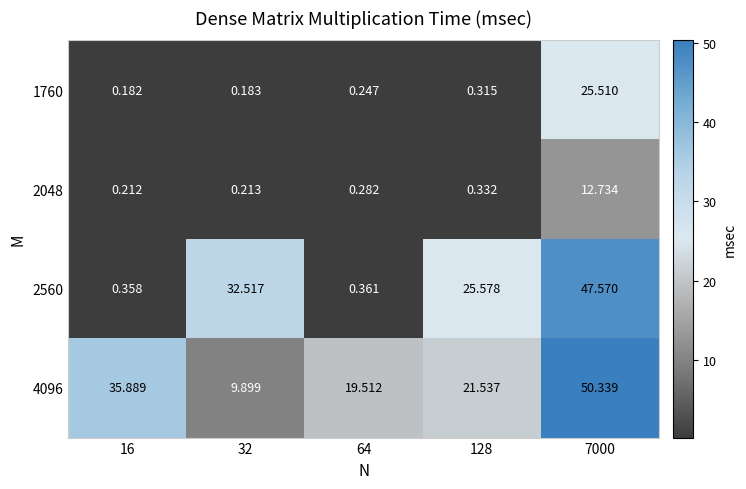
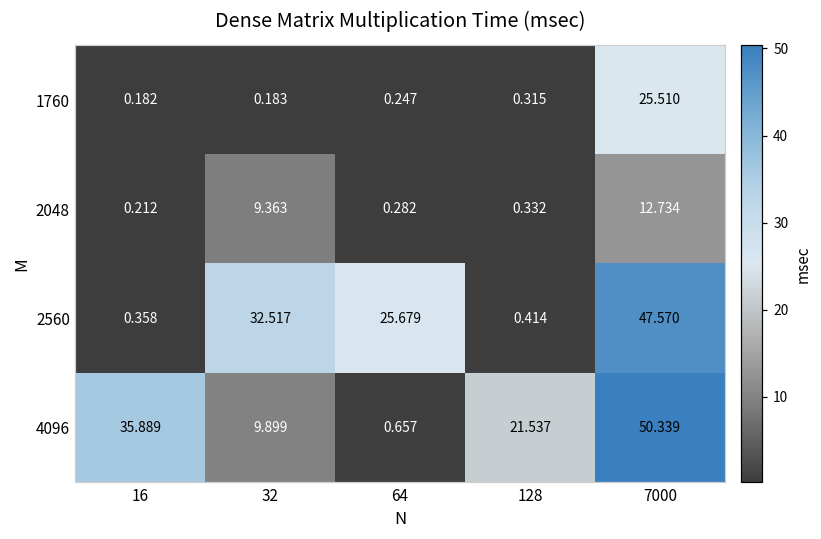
  {
    "1760": {
      "16": 0.182,
      "32": 0.183,
      "64": 0.247,
      "128": 0.315,
      "7000": 25.510
    },
    "2048": {
      "16": 0.212,
-     "32": 0.213,
+     "32": 9.363,
      "64": 0.282,
      "128": 0.332,
      "7000": 12.734
    },
    "2560": {
      "16": 0.358,
      "32": 32.517,
-     "64": 0.361,
-     "128": 25.578,
+     "64": 25.679,
+     "128": 0.414,
      "7000": 47.570
    },
    "4096": {
      "16": 35.889,
      "32": 9.899,
-     "64": 19.512,
+     "64": 0.657,
      "128": 21.537,
      "7000": 50.339
    }
  }
